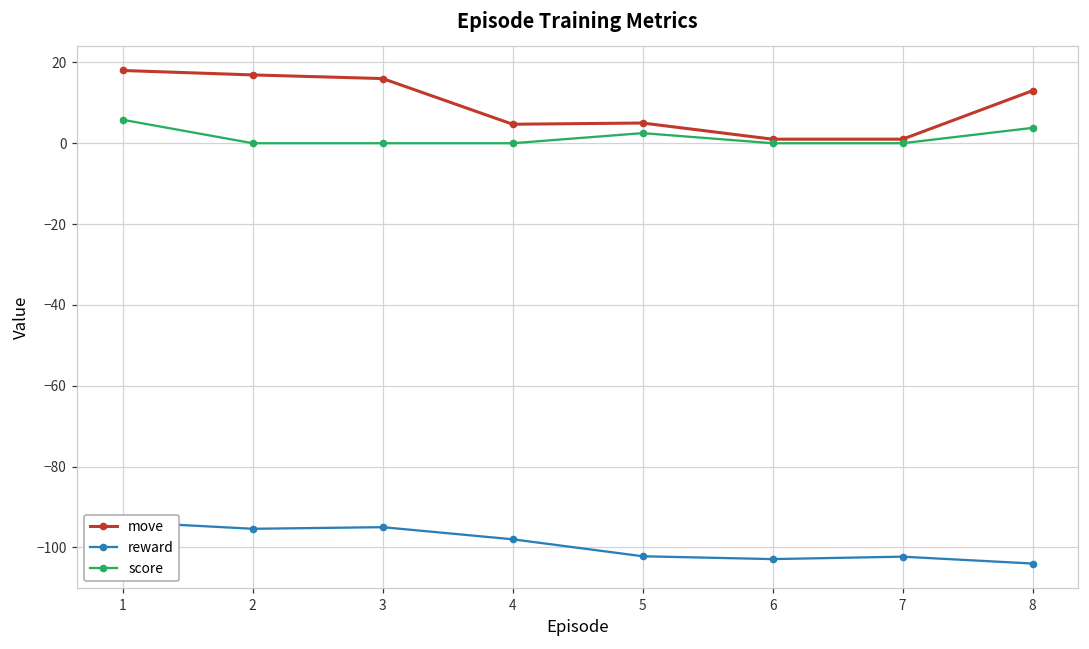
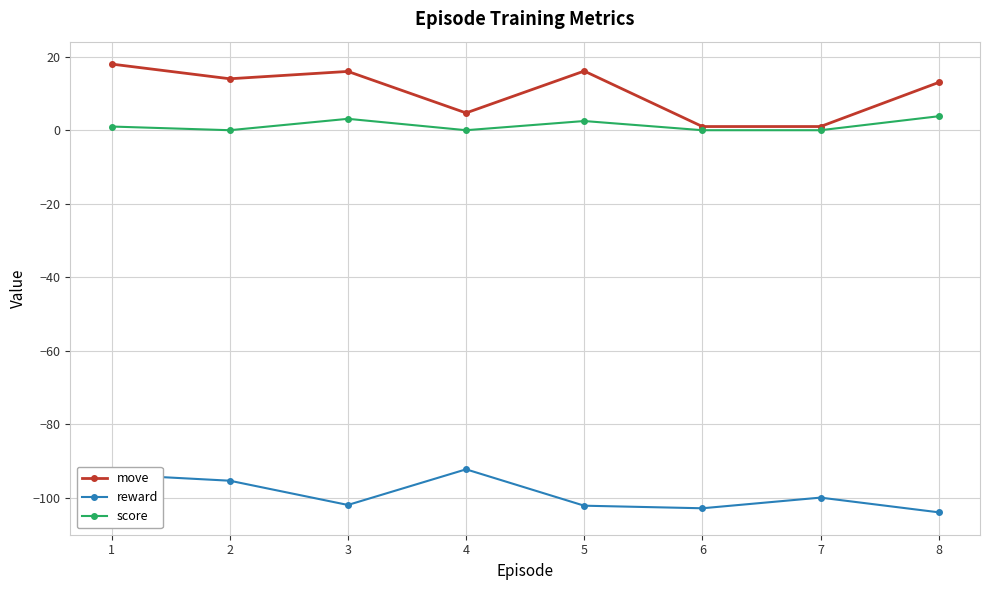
  {
    "move": {
      "1": 18,
-     "2": 17,
+     "2": 14,
      "3": 16,
      "4": 5,
-     "5": 5,
+     "5": 16,
      "6": 1,
      "7": 1,
      "8": 13
    },
    "reward": {
      "2": -95,
-     "3": -95,
-     "4": -98,
+     "3": -102,
+     "4": -92,
      "5": -102,
      "6": -103,
-     "7": -102,
+     "7": -100,
      "8": -104
    },
    "score": {
-     "1": 6,
+     "1": 1,
      "2": 0,
-     "3": 0,
+     "3": 3,
      "4": 0,
      "5": 3,
      "6": 0,
      "7": 0,
      "8": 4
    }
  }
